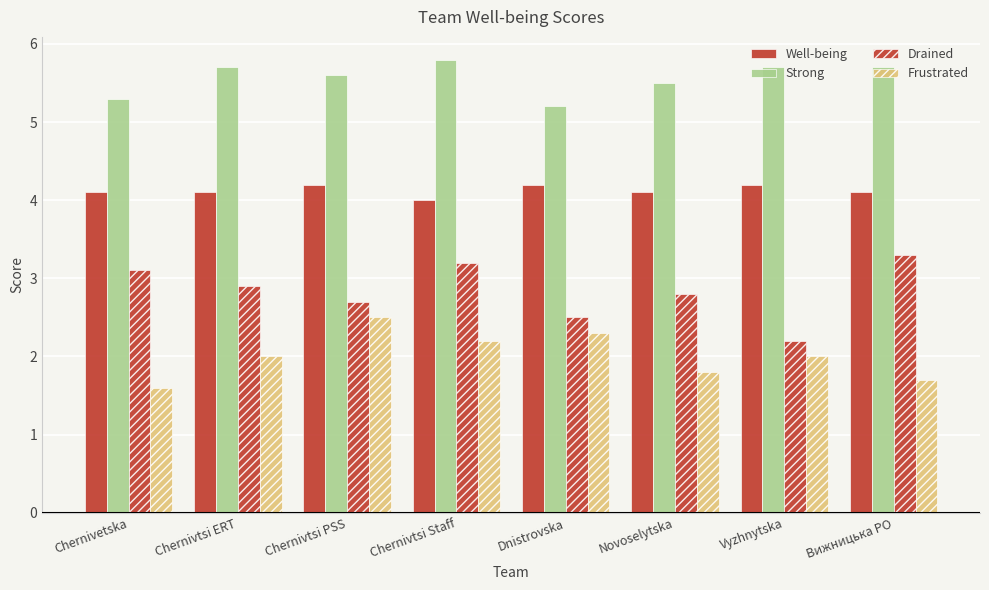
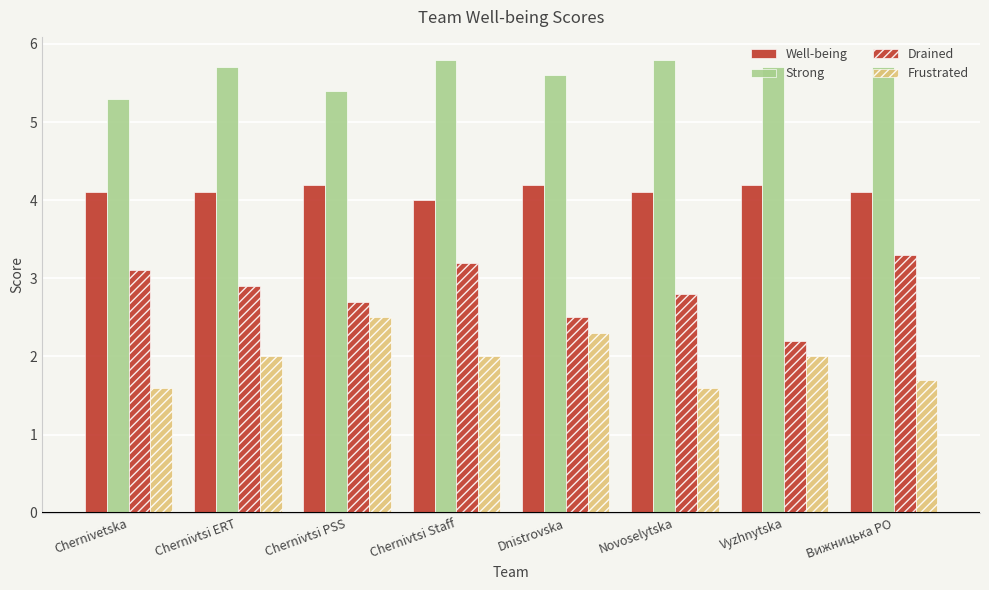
  {
    "Strong": {
      "Chernivetska": 5.3,
      "Chernivtsi ERT": 5.7,
-     "Chernivtsi PSS": 5.6,
+     "Chernivtsi PSS": 5.4,
      "Chernivtsi Staff": 5.8,
-     "Dnistrovska": 5.2,
-     "Novoselytska": 5.5,
+     "Dnistrovska": 5.6,
+     "Novoselytska": 5.8,
      "Vyzhnytska": 5.7,
      "Вижницька РО": 5.7
    },
    "Frustrated": {
      "Chernivetska": 1.6,
      "Chernivtsi ERT": 2.0,
      "Chernivtsi PSS": 2.5,
-     "Chernivtsi Staff": 2.2,
+     "Chernivtsi Staff": 2.0,
      "Dnistrovska": 2.3,
-     "Novoselytska": 1.8,
+     "Novoselytska": 1.6,
      "Vyzhnytska": 2.0,
      "Вижницька РО": 1.7
    }
  }
